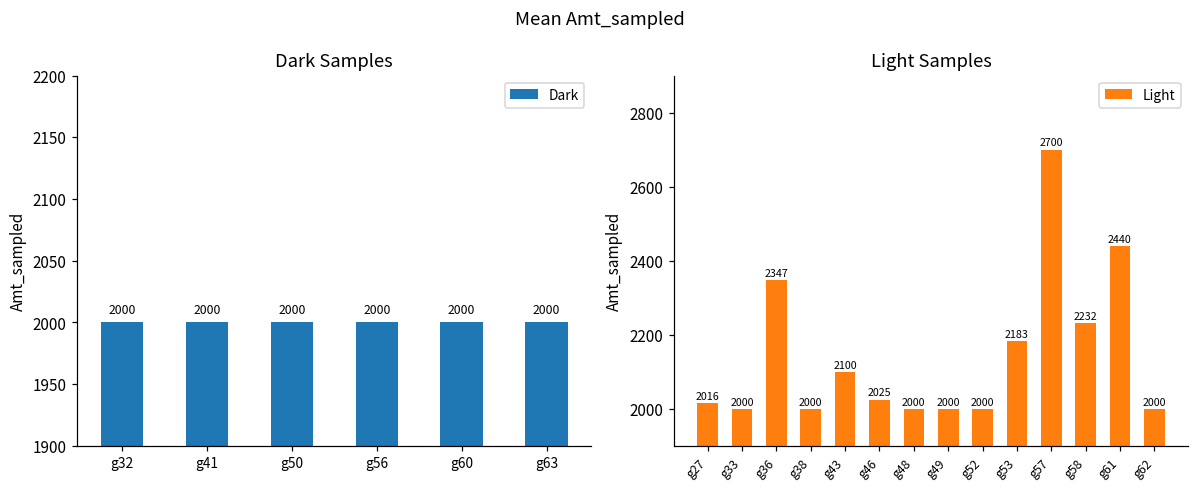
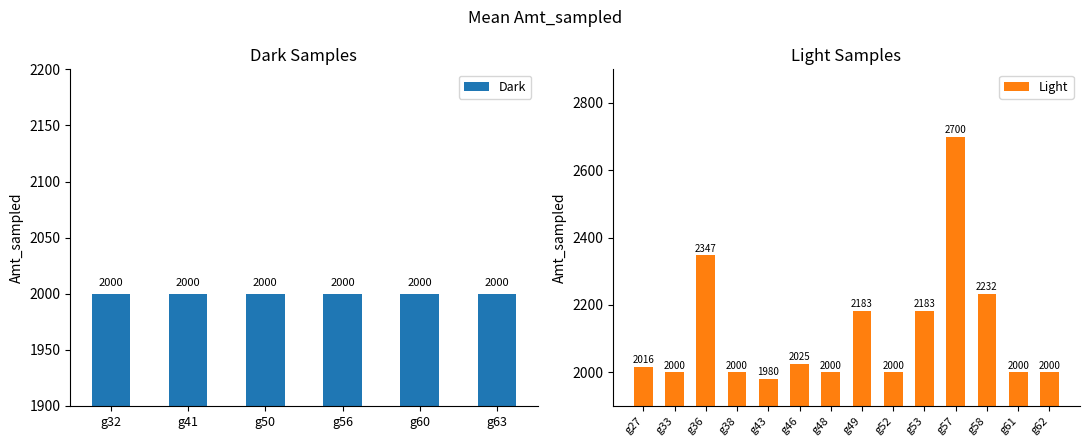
  {
    "Dark Samples": {
      "g32": 2000,
      "g41": 2000,
      "g50": 2000,
      "g56": 2000,
      "g60": 2000,
      "g63": 2000
    },
    "Light Samples": {
      "g27": 2016,
      "g33": 2000,
      "g36": 2347,
      "g38": 2000,
-     "g43": 2100,
+     "g43": 1980,
      "g46": 2025,
      "g48": 2000,
-     "g49": 2000,
+     "g49": 2183,
      "g52": 2000,
      "g53": 2183,
      "g57": 2700,
      "g58": 2232,
-     "g61": 2440,
+     "g61": 2000,
      "g62": 2000
    }
  }
